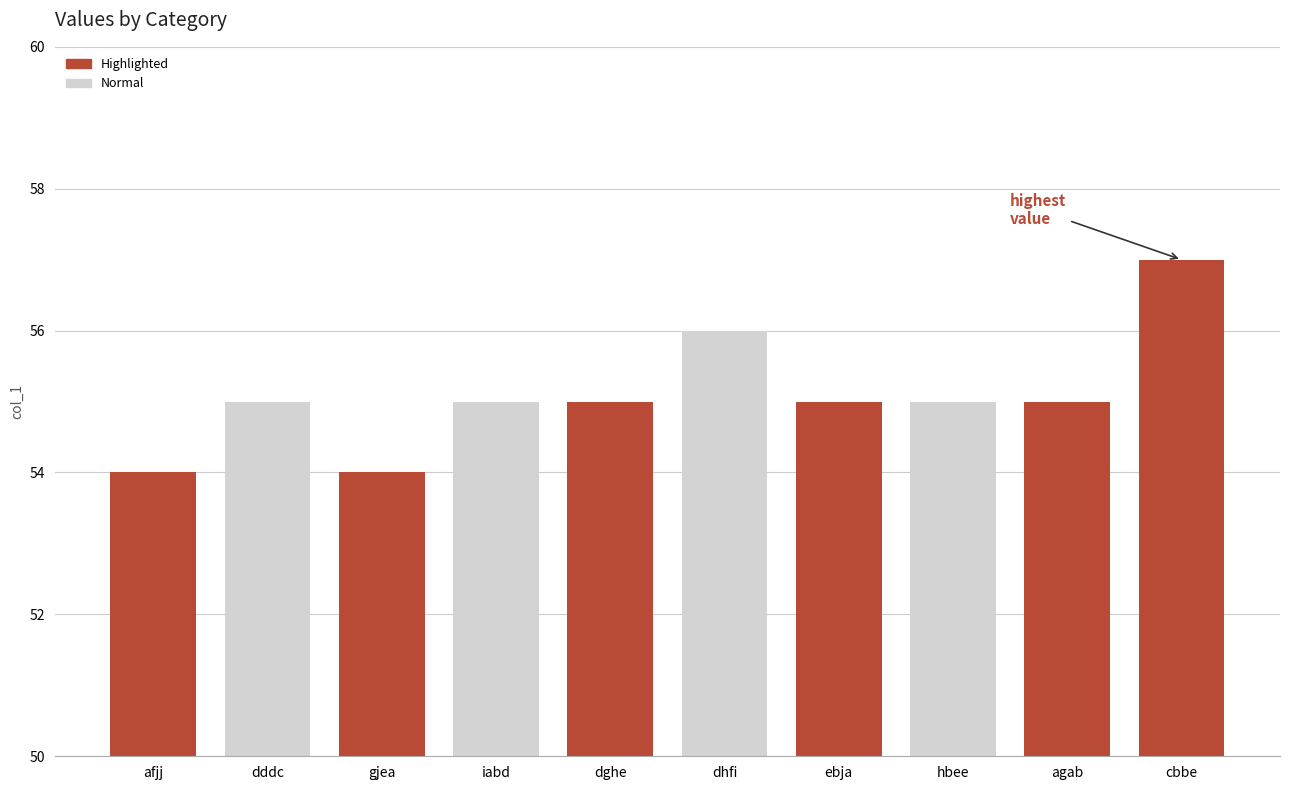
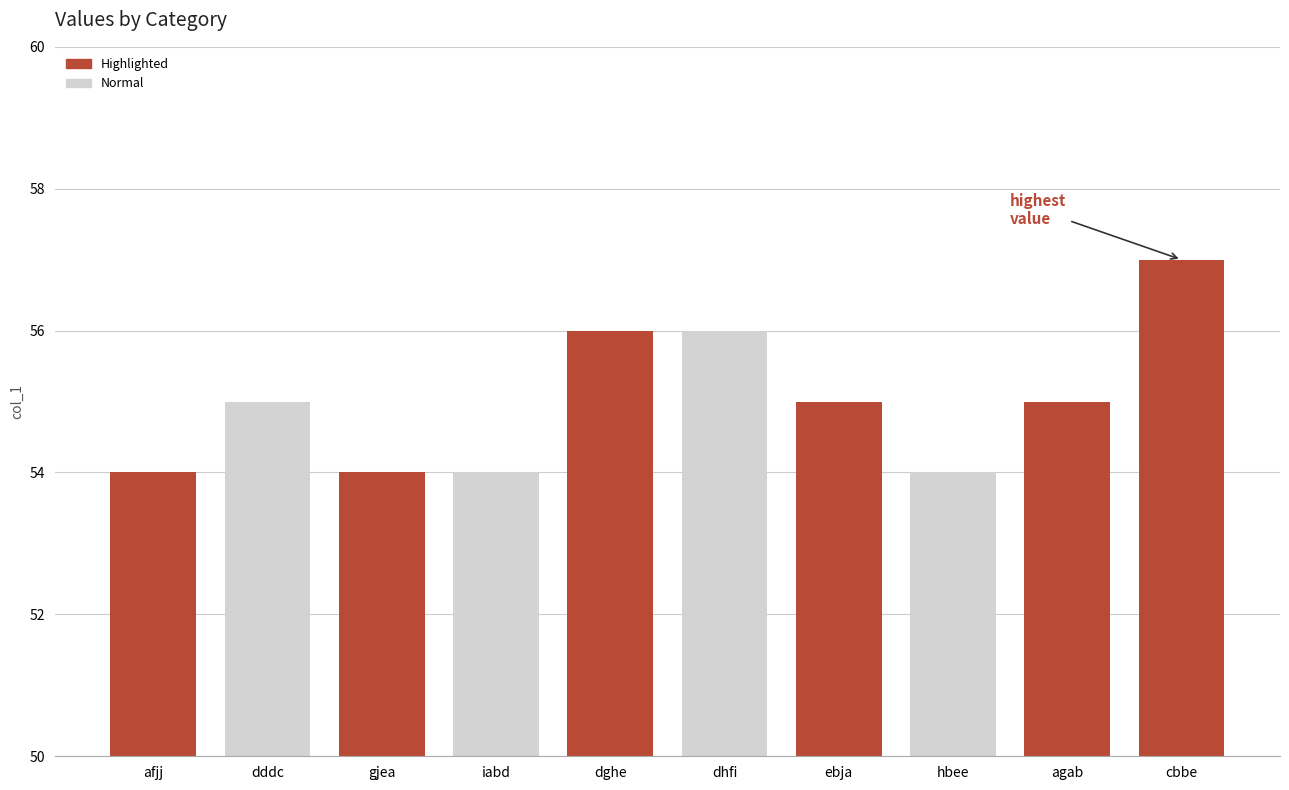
  {
    "afjj": 54,
    "dddc": 55,
    "gjea": 54,
-   "iabd": 55,
-   "dghe": 55,
+   "iabd": 54,
+   "dghe": 56,
    "dhfi": 56,
    "ebja": 55,
-   "hbee": 55,
+   "hbee": 54,
    "agab": 55,
    "cbbe": 57
  }
